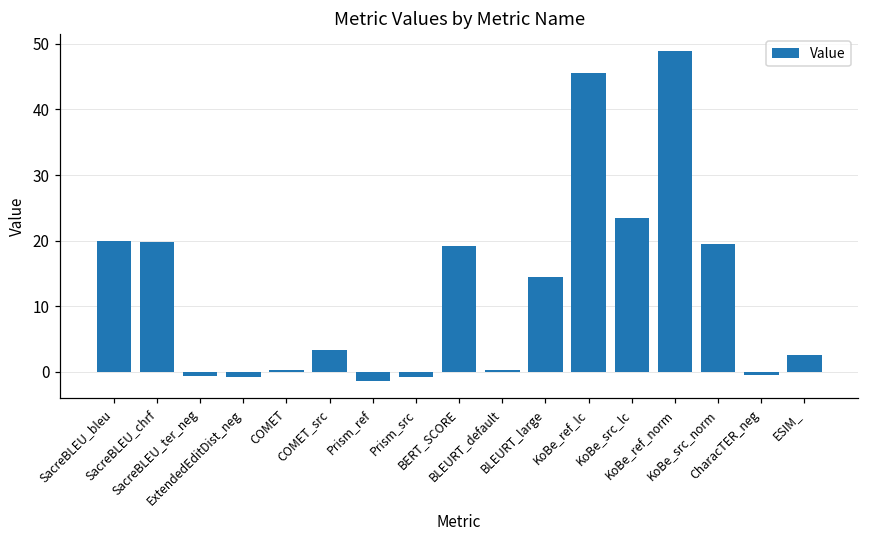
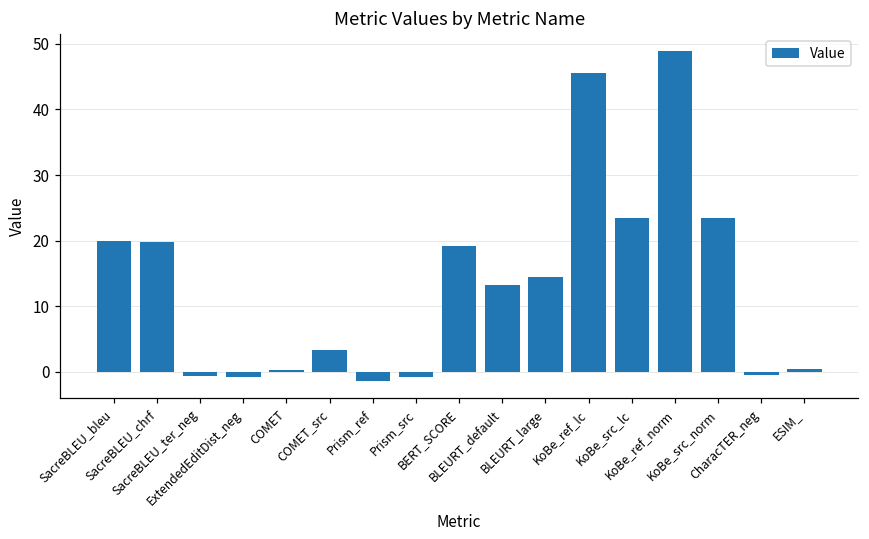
  {
    "SacreBLEU_bleu": 20,
    "SacreBLEU_chrf": 20,
    "SacreBLEU_ter_neg": -1,
    "ExtendedEditDist_neg": -1,
    "COMET_src": 3,
    "Prism_ref": -1,
    "Prism_src": -1,
    "BERT_SCORE": 19,
-   "BLEURT_default": 0,
+   "BLEURT_default": 13,
    "BLEURT_large": 14,
    "KoBe_ref_lc": 46,
    "KoBe_src_lc": 23,
    "KoBe_ref_norm": 49,
-   "KoBe_src_norm": 19,
+   "KoBe_src_norm": 24,
    "CharacTER_neg": -1,
-   "ESIM_": 3
+   "ESIM_": 0
  }
